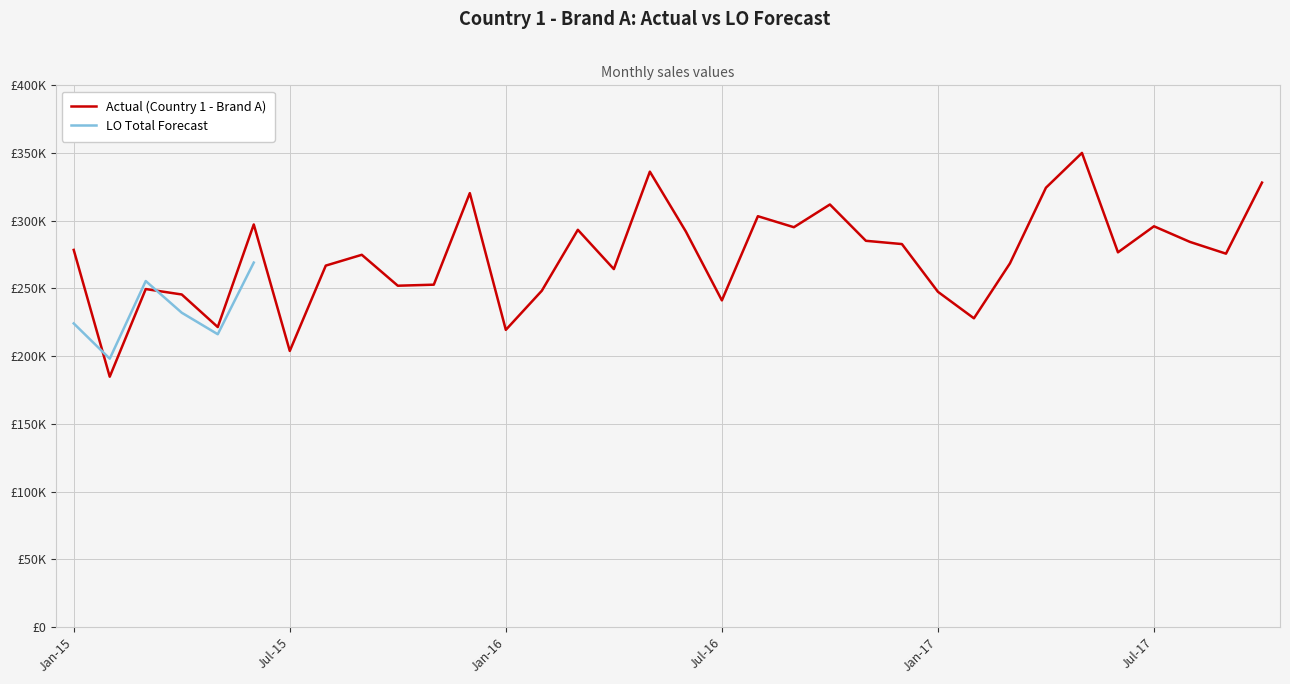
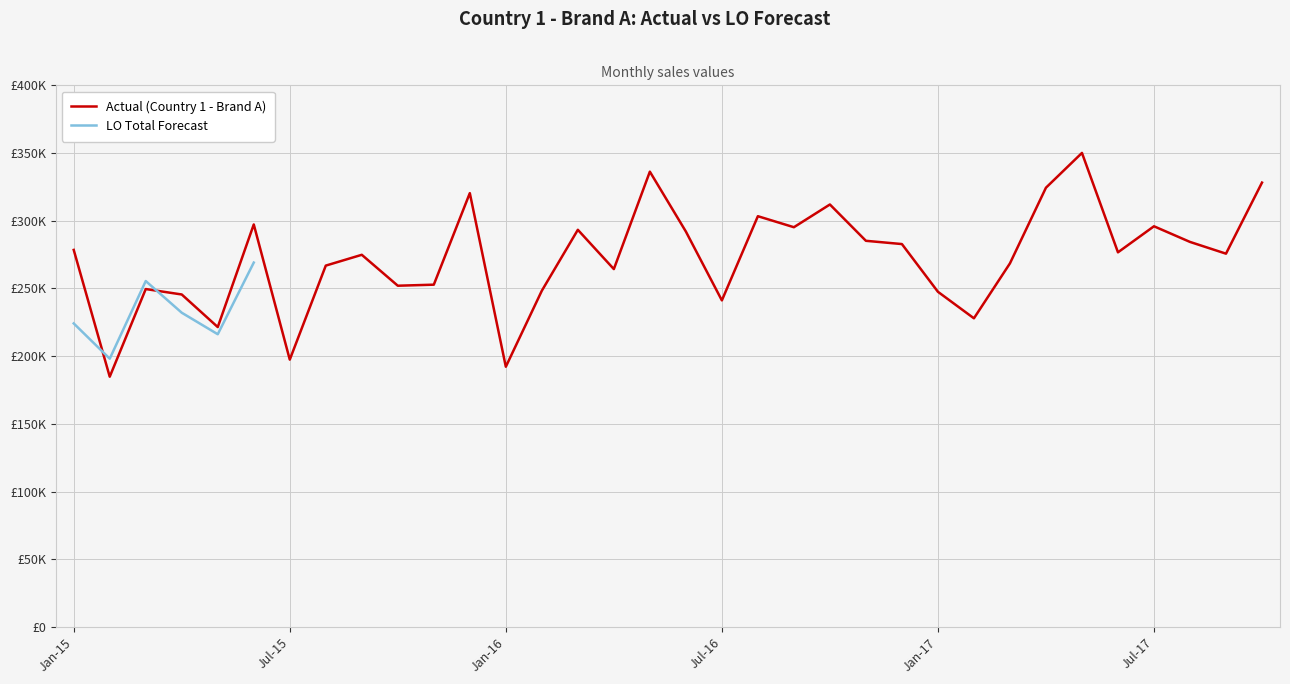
  {
    "Actual (Country 1 - Brand A)": {
      "Jan-15": "£278000",
-     "Jul-15": "£204000",
-     "Jan-16": "£219000",
+     "Jul-15": "£197000",
+     "Jan-16": "£192000",
      "Jul-16": "£241000",
      "Jan-17": "£248000",
      "Jul-17": "£296000"
    },
    "LO Total Forecast": {
      "Jan-15": "£224000"
    }
  }
